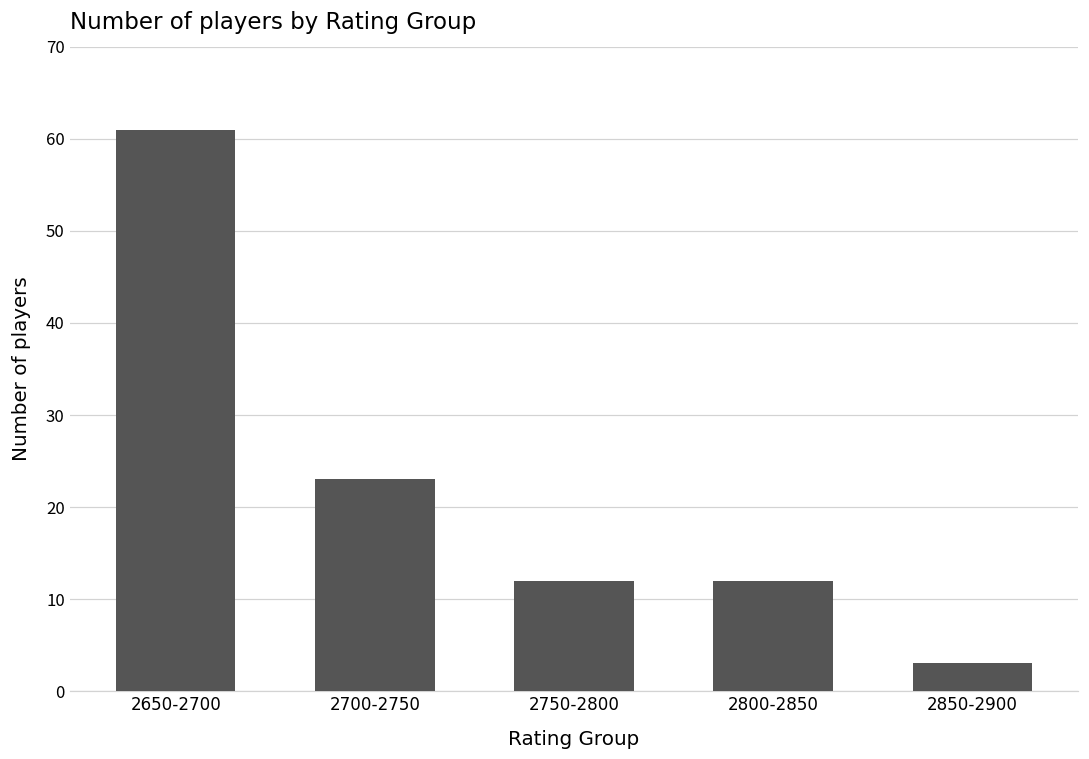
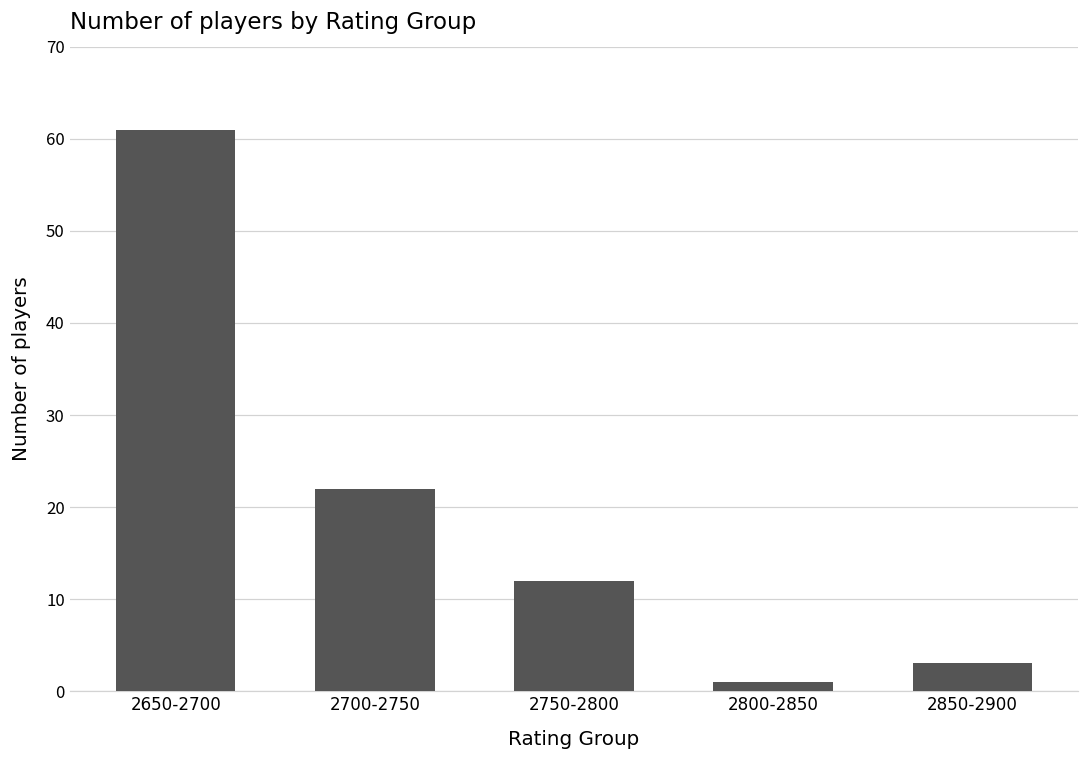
  {
    "2650-2700": 61,
-   "2700-2750": 23,
+   "2700-2750": 22,
    "2750-2800": 12,
-   "2800-2850": 12,
+   "2800-2850": 1,
    "2850-2900": 3
  }
